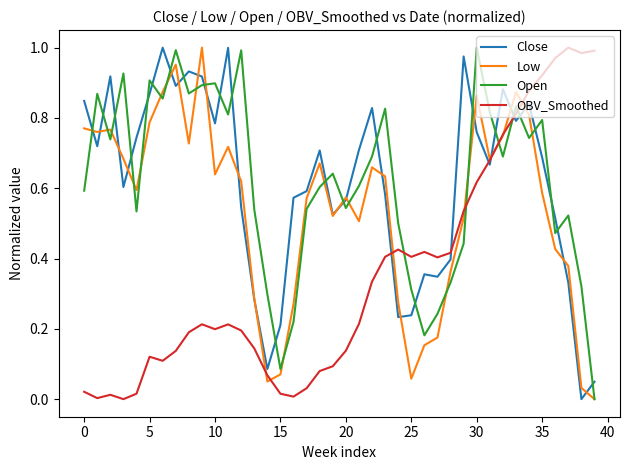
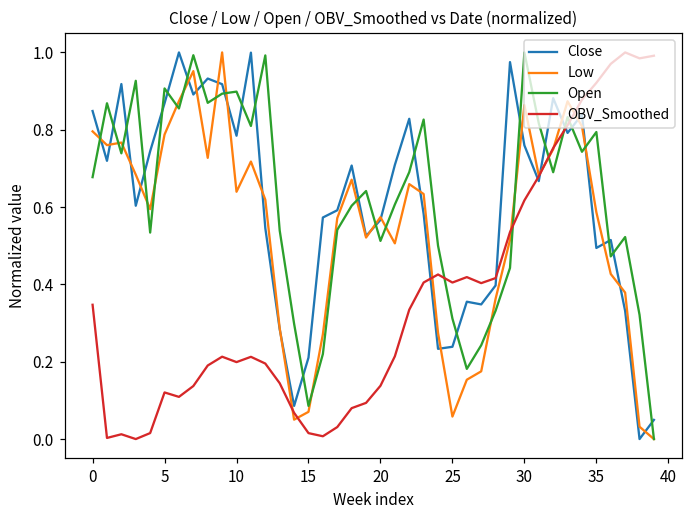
  {
    "Close": {
      "0": 0.85,
      "5": 0.87,
      "10": 0.78,
      "15": 0.21,
      "25": 0.24,
      "30": 0.76,
-     "35": 0.69
+     "35": 0.49
    },
    "Low": {
-     "0": 0.77,
+     "0": 0.80,
      "5": 0.79,
      "10": 0.64,
      "15": 0.07,
      "25": 0.06,
      "35": 0.59
    },
    "Open": {
-     "0": 0.59,
+     "0": 0.68,
      "5": 0.91,
      "10": 0.90,
      "15": 0.09,
-     "20": 0.54,
+     "20": 0.51,
      "25": 0.31,
      "35": 0.79
    },
    "OBV_Smoothed": {
-     "0": 0.02,
+     "0": 0.35,
      "5": 0.12,
      "10": 0.20,
      "15": 0.02,
      "20": 0.14,
      "25": 0.40,
      "30": 0.62
    }
  }
